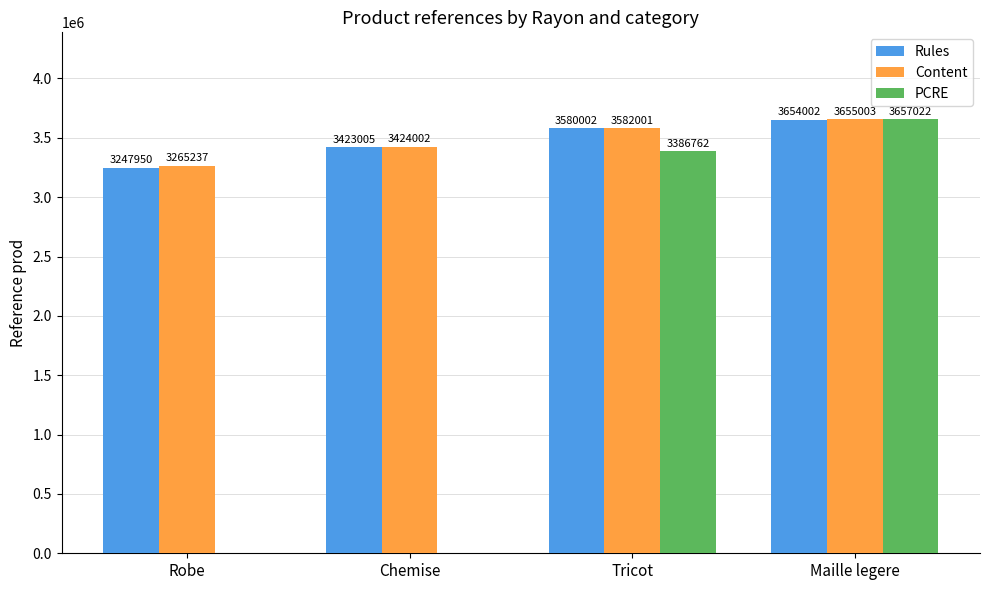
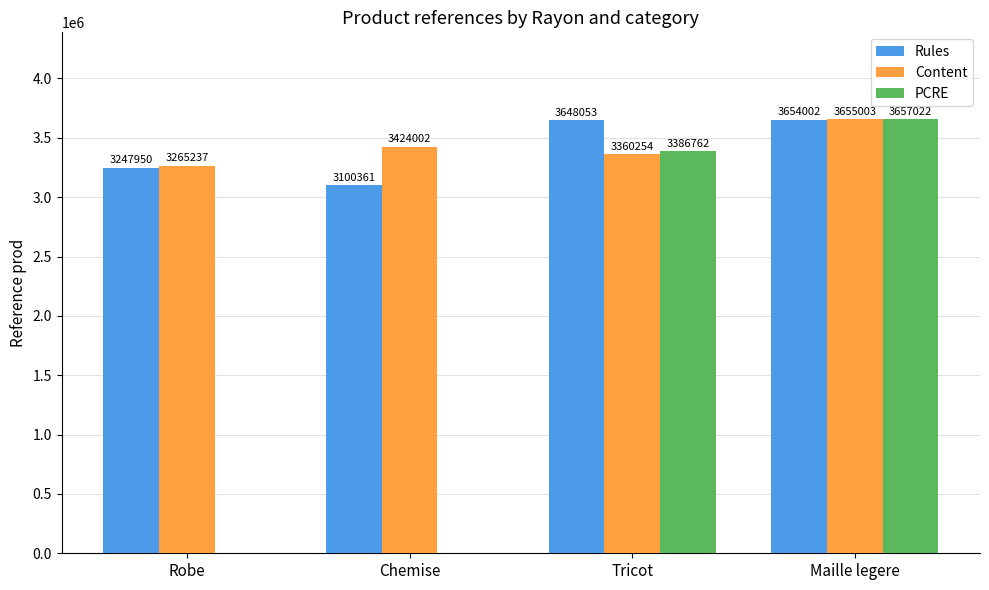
  {
    "Rules": {
      "Robe": 3247950,
-     "Chemise": 3423005,
-     "Tricot": 3580002,
+     "Chemise": 3100361,
+     "Tricot": 3648053,
      "Maille legere": 3654002
    },
    "Content": {
      "Robe": 3265237,
      "Chemise": 3424002,
-     "Tricot": 3582001,
+     "Tricot": 3360254,
      "Maille legere": 3655003
    },
    "PCRE": {
      "Tricot": 3386762,
      "Maille legere": 3657022
    }
  }
